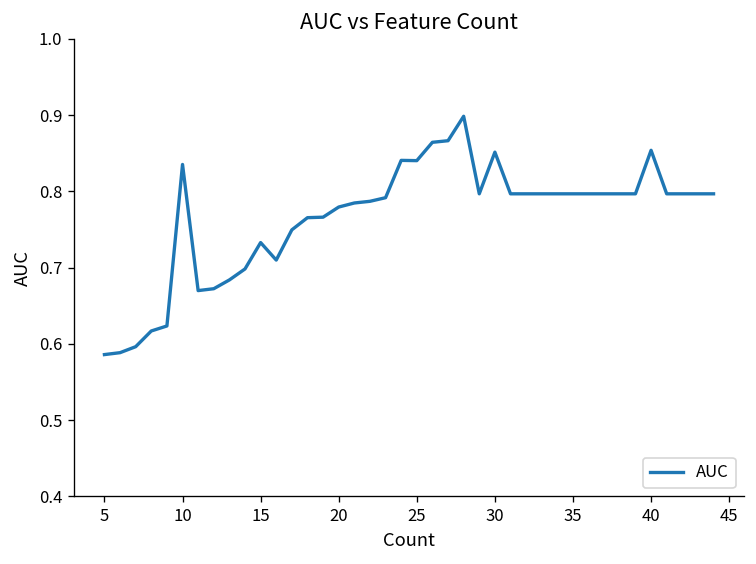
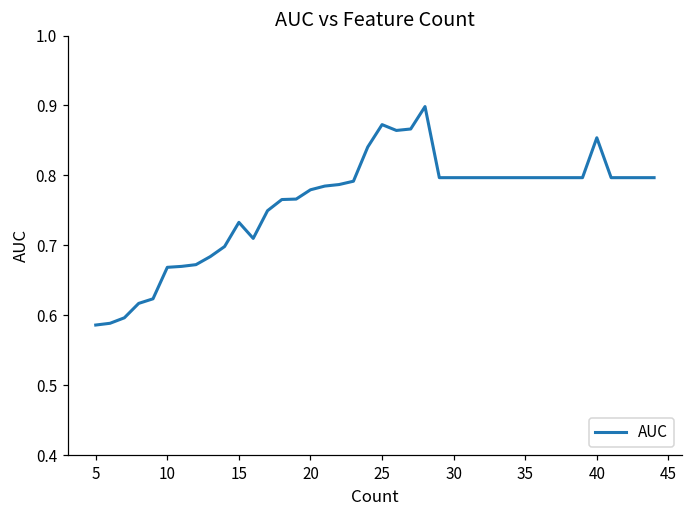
  {
    "5": 0.59,
-   "10": 0.84,
+   "10": 0.67,
    "15": 0.73,
    "20": 0.78,
-   "25": 0.84,
-   "30": 0.85,
+   "25": 0.87,
+   "30": 0.80,
    "35": 0.80,
    "40": 0.85
  }
